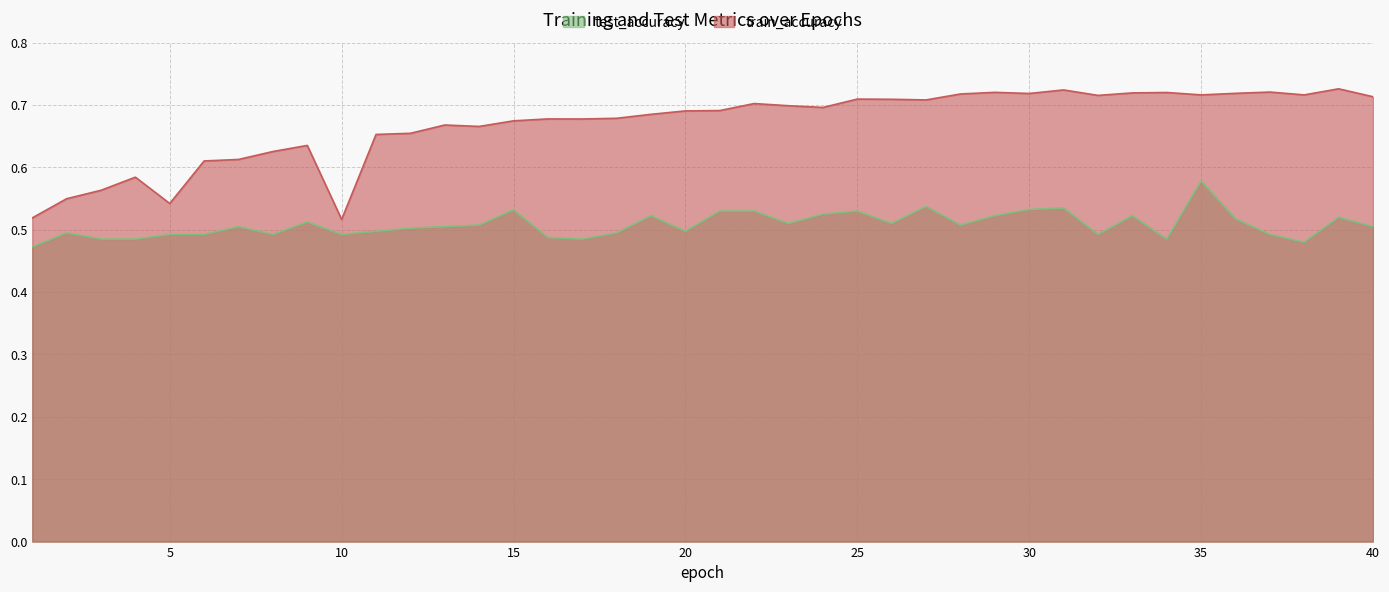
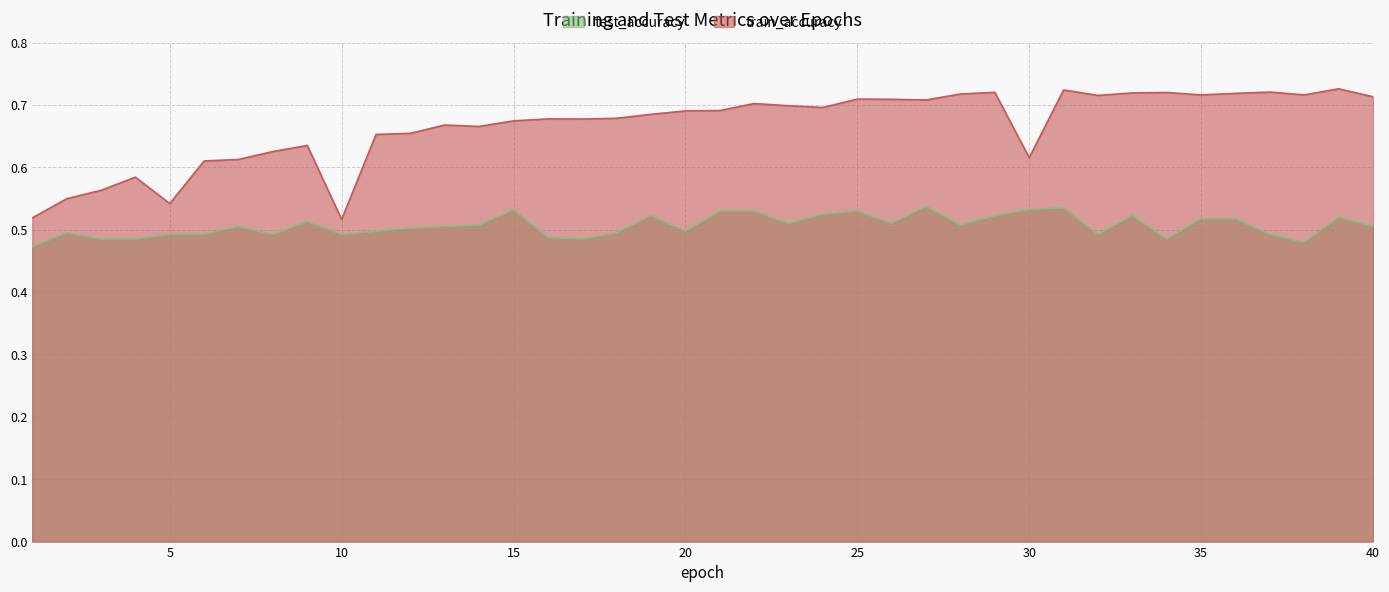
  {
    "test_accuracy": {
      "5": 0.49,
      "10": 0.49,
      "15": 0.53,
      "20": 0.50,
      "25": 0.53,
      "30": 0.53,
-     "35": 0.58,
+     "35": 0.52,
      "40": 0.50
    },
    "train_accuracy": {
      "5": 0.54,
      "10": 0.52,
      "15": 0.67,
      "20": 0.69,
      "25": 0.71,
-     "30": 0.72,
+     "30": 0.62,
      "35": 0.72,
      "40": 0.71
    }
  }
